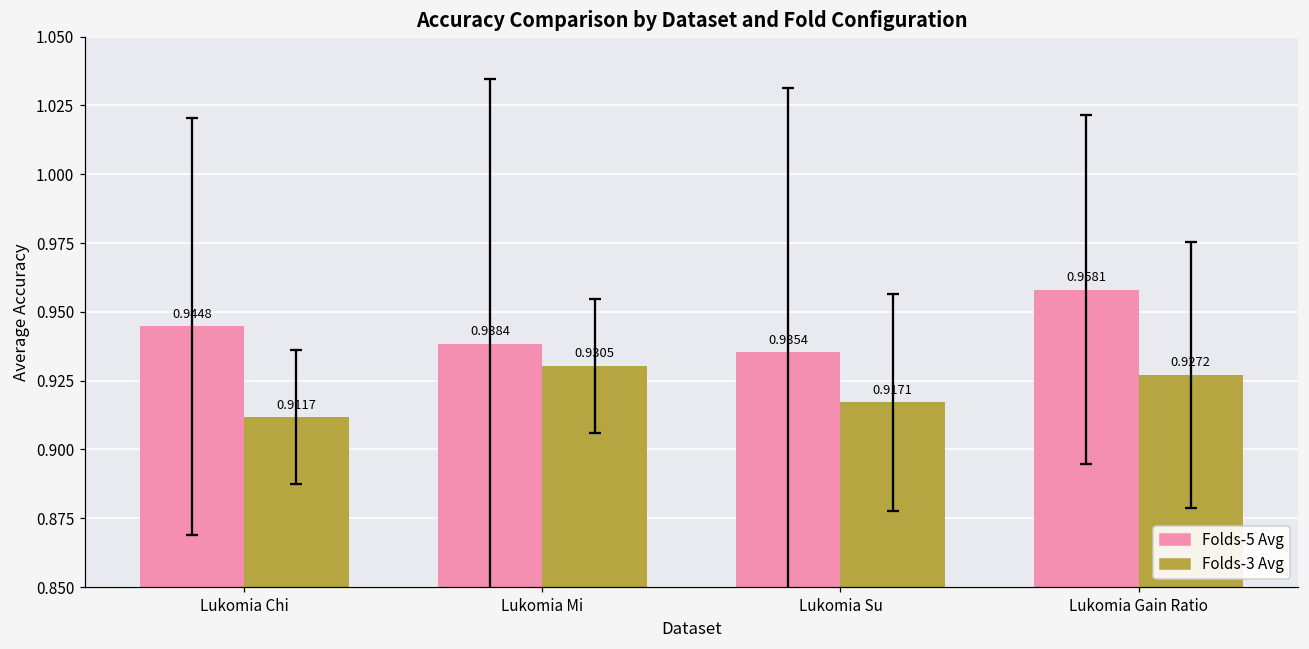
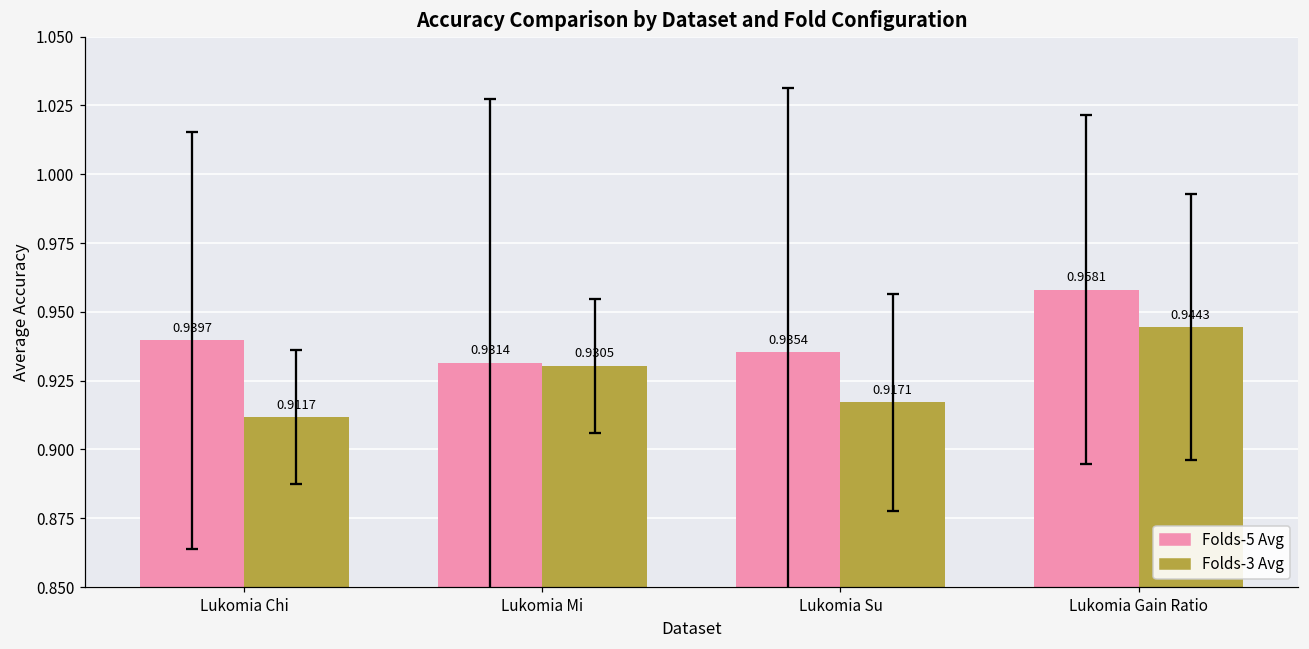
  {
    "Folds-5 Avg": {
-     "Lukomia Chi": 0.9448,
-     "Lukomia Mi": 0.9384,
+     "Lukomia Chi": 0.9397,
+     "Lukomia Mi": 0.9314,
      "Lukomia Su": 0.9354,
      "Lukomia Gain Ratio": 0.9581
    },
    "Folds-3 Avg": {
      "Lukomia Chi": 0.9117,
      "Lukomia Mi": 0.9305,
      "Lukomia Su": 0.9171,
-     "Lukomia Gain Ratio": 0.9272
+     "Lukomia Gain Ratio": 0.9443
    }
  }
